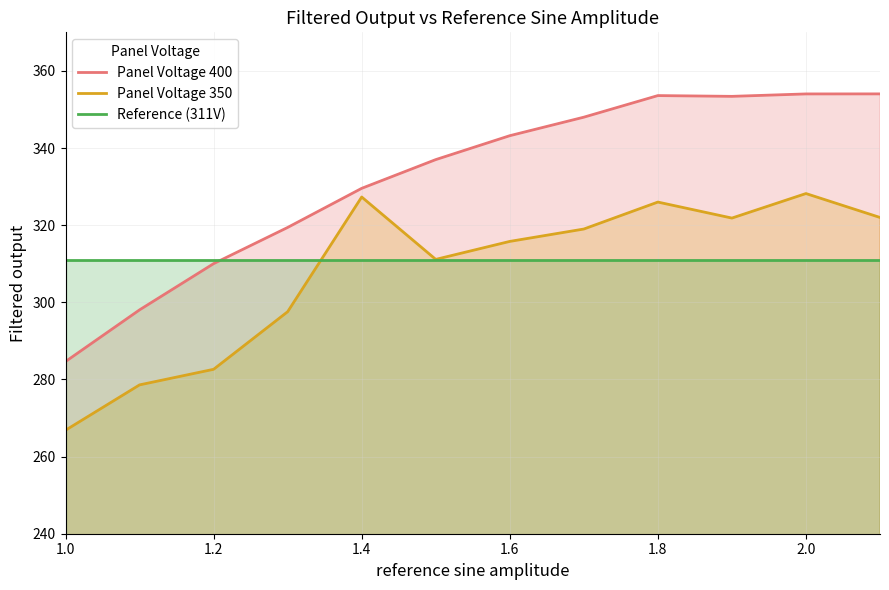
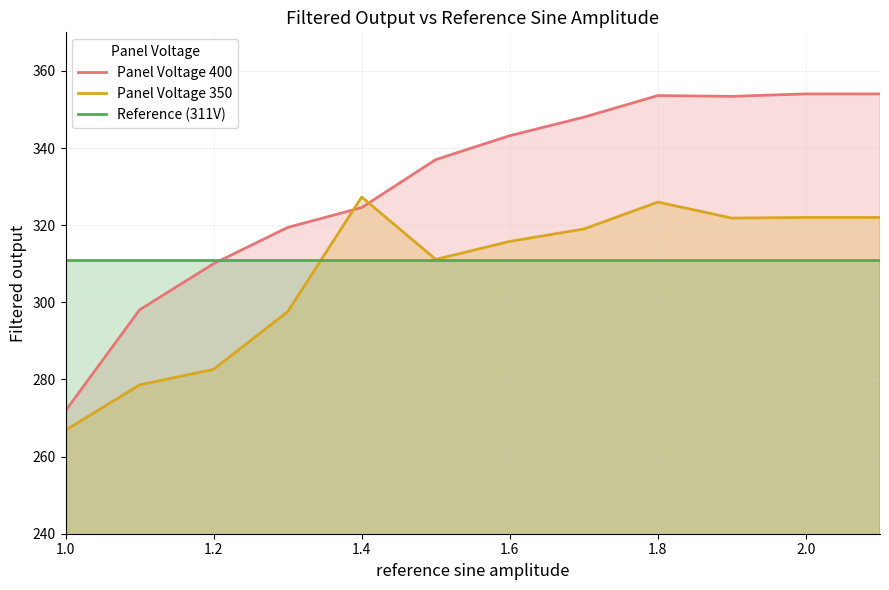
  {
    "Panel Voltage 400": {
-     "1.0": 285,
+     "1.0": 272,
      "1.2": 310,
-     "1.4": 330,
+     "1.4": 325,
      "1.6": 343,
      "1.8": 354,
      "2.0": 354
    },
    "Panel Voltage 350": {
      "1.0": 267,
      "1.2": 283,
      "1.4": 327,
      "1.6": 316,
      "1.8": 326,
-     "2.0": 328
+     "2.0": 322
    },
    "Reference (311V)": {
      "1.0": 311,
      "1.2": 311,
      "1.4": 311,
      "1.6": 311,
      "1.8": 311,
      "2.0": 311
    }
  }
